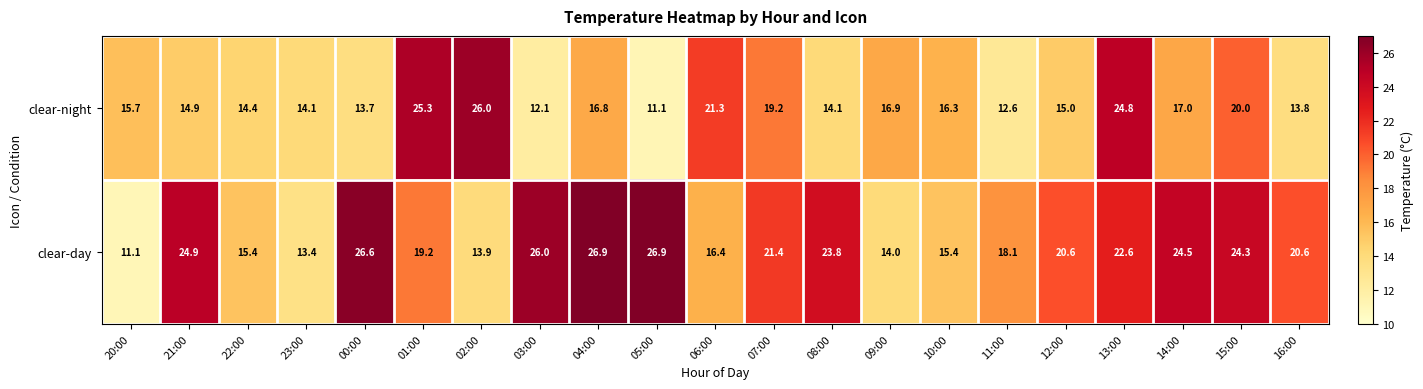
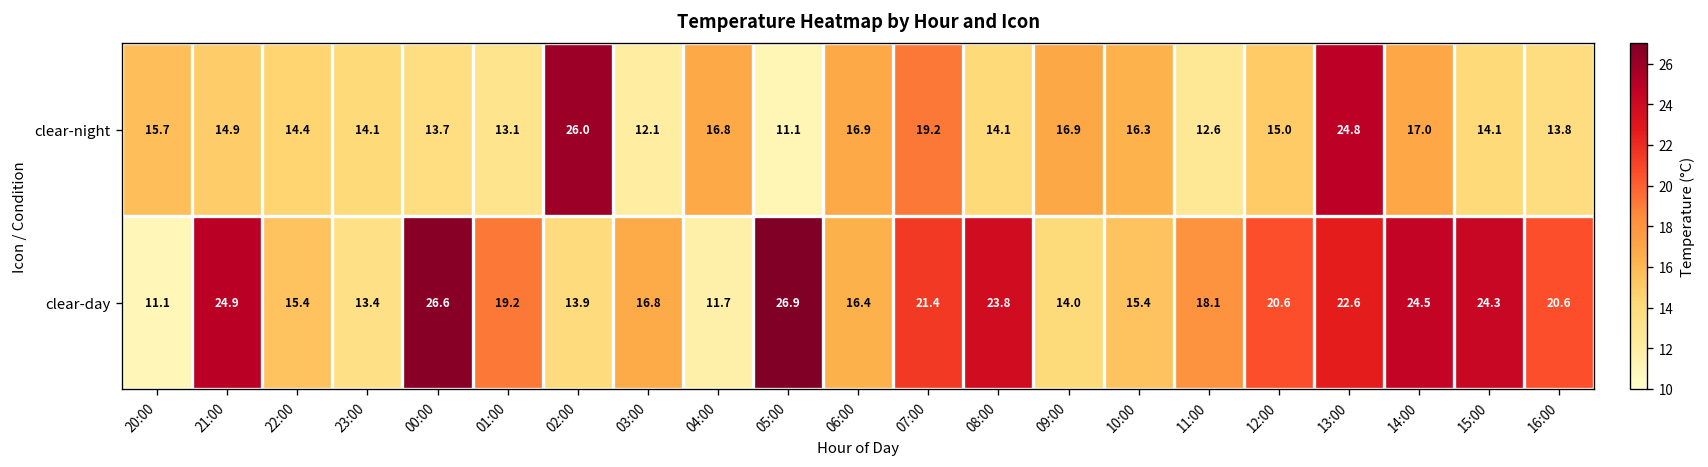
  {
    "clear-night": {
      "20:00": 15.7,
      "21:00": 14.9,
      "22:00": 14.4,
      "23:00": 14.1,
      "00:00": 13.7,
-     "01:00": 25.3,
+     "01:00": 13.1,
      "02:00": 26.0,
      "03:00": 12.1,
      "04:00": 16.8,
      "05:00": 11.1,
-     "06:00": 21.3,
+     "06:00": 16.9,
      "07:00": 19.2,
      "08:00": 14.1,
      "09:00": 16.9,
      "10:00": 16.3,
      "11:00": 12.6,
      "12:00": 15.0,
      "13:00": 24.8,
      "14:00": 17.0,
-     "15:00": 20.0,
+     "15:00": 14.1,
      "16:00": 13.8
    },
    "clear-day": {
      "20:00": 11.1,
      "21:00": 24.9,
      "22:00": 15.4,
      "23:00": 13.4,
      "00:00": 26.6,
      "01:00": 19.2,
      "02:00": 13.9,
-     "03:00": 26.0,
-     "04:00": 26.9,
+     "03:00": 16.8,
+     "04:00": 11.7,
      "05:00": 26.9,
      "06:00": 16.4,
      "07:00": 21.4,
      "08:00": 23.8,
      "09:00": 14.0,
      "10:00": 15.4,
      "11:00": 18.1,
      "12:00": 20.6,
      "13:00": 22.6,
      "14:00": 24.5,
      "15:00": 24.3,
      "16:00": 20.6
    }
  }
